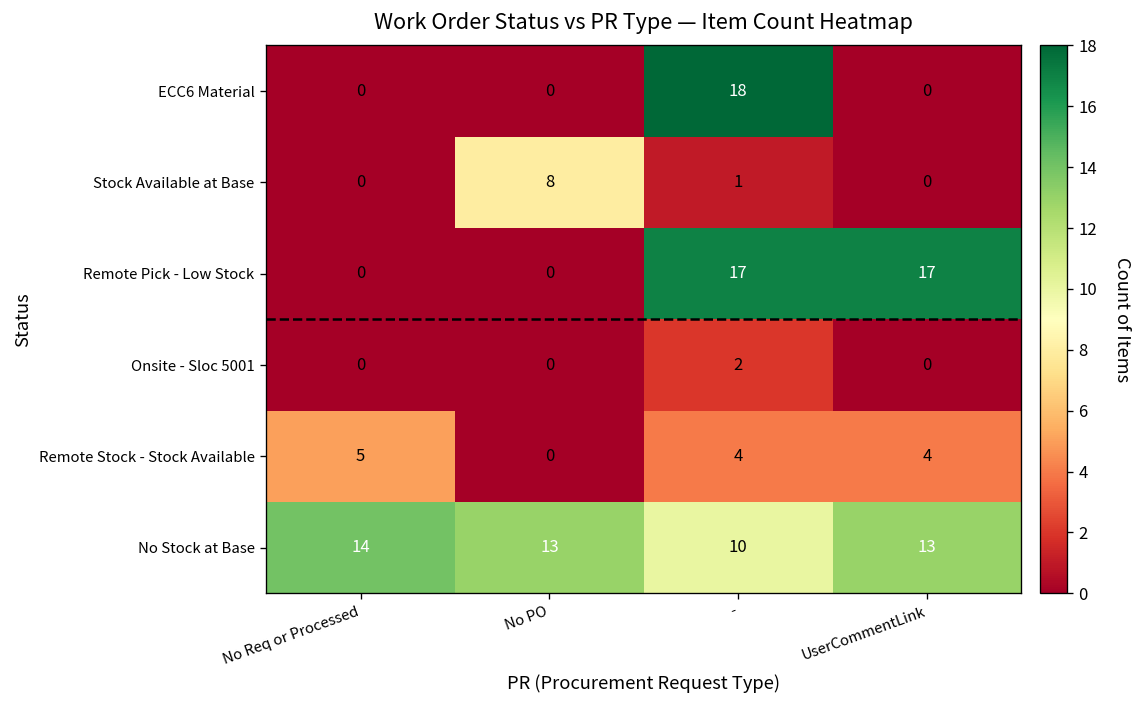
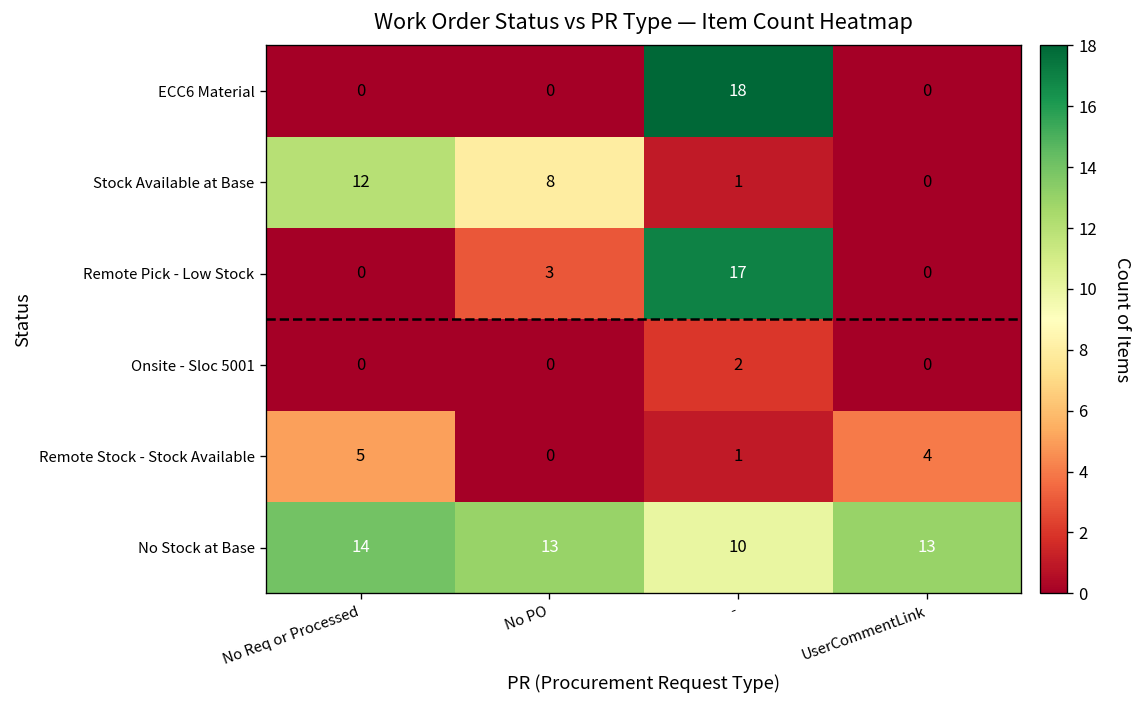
  {
    "ECC6 Material": {
      "No Req or Processed": 0,
      "No PO": 0,
      "-": 18,
      "UserCommentLink": 0
    },
    "Stock Available at Base": {
-     "No Req or Processed": 0,
+     "No Req or Processed": 12,
      "No PO": 8,
      "-": 1,
      "UserCommentLink": 0
    },
    "Remote Pick - Low Stock": {
      "No Req or Processed": 0,
-     "No PO": 0,
+     "No PO": 3,
      "-": 17,
-     "UserCommentLink": 17
+     "UserCommentLink": 0
    },
    "Onsite - Sloc 5001": {
      "No Req or Processed": 0,
      "No PO": 0,
      "-": 2,
      "UserCommentLink": 0
    },
    "Remote Stock - Stock Available": {
      "No Req or Processed": 5,
      "No PO": 0,
-     "-": 4,
+     "-": 1,
      "UserCommentLink": 4
    },
    "No Stock at Base": {
      "No Req or Processed": 14,
      "No PO": 13,
      "-": 10,
      "UserCommentLink": 13
    }
  }
